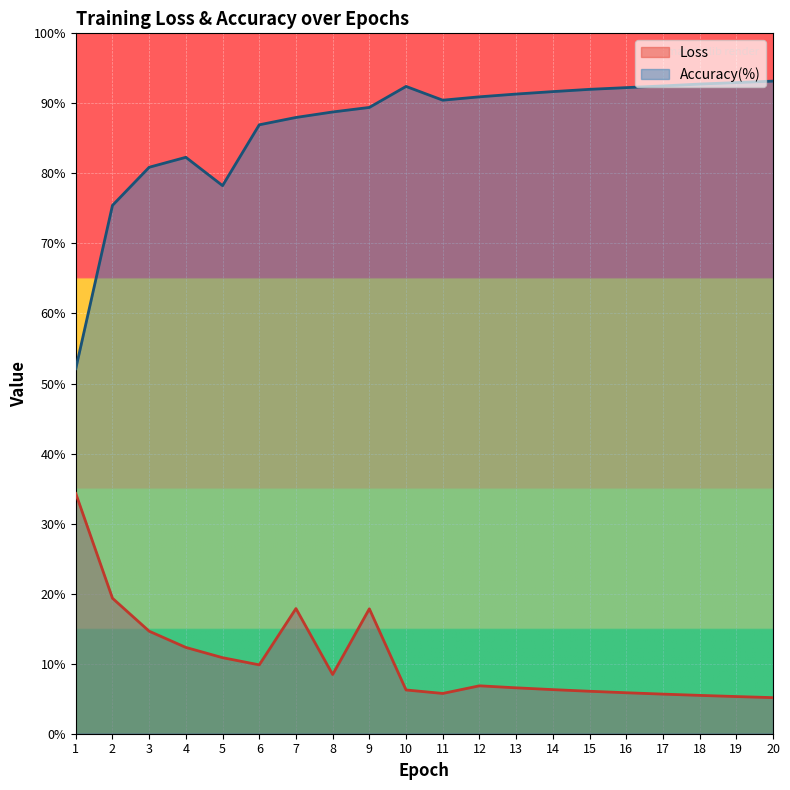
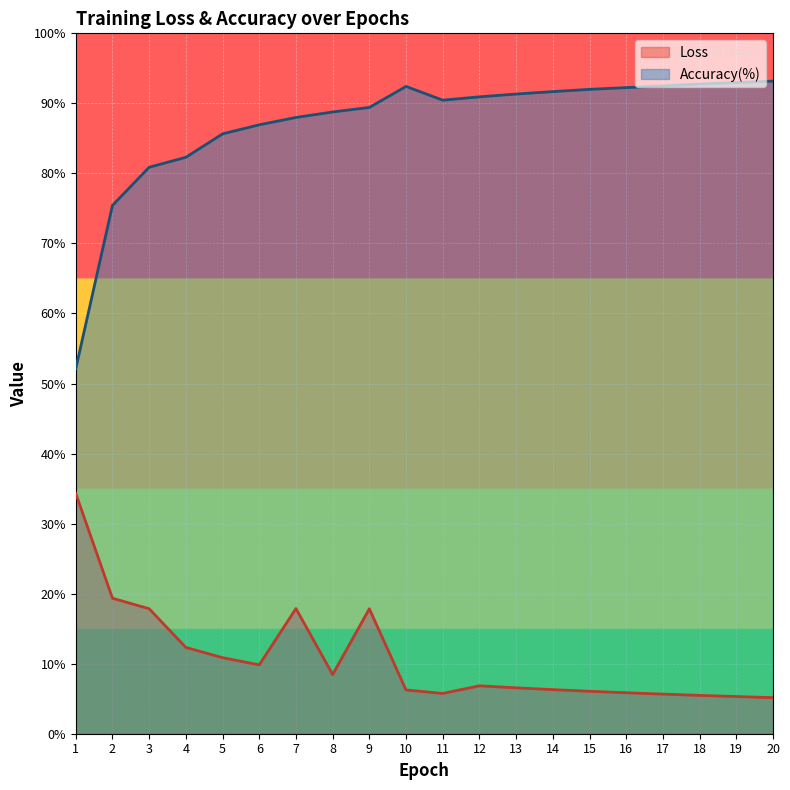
  {
    "Loss": {
      "1": "34%",
      "2": "19%",
-     "3": "15%",
+     "3": "18%",
      "4": "12%",
      "5": "11%",
      "6": "10%",
      "7": "18%",
      "8": "8%",
      "9": "18%",
      "10": "6%",
      "11": "6%",
      "12": "7%",
      "13": "7%",
      "14": "6%",
      "15": "6%",
      "16": "6%",
      "17": "6%",
      "18": "5%",
      "19": "5%",
      "20": "5%"
    },
    "Accuracy(%)": {
      "1": "52%",
      "2": "75%",
      "3": "81%",
      "4": "82%",
-     "5": "78%",
+     "5": "86%",
      "6": "87%",
      "7": "88%",
      "8": "89%",
      "9": "89%",
      "10": "92%",
      "11": "90%",
      "12": "91%",
      "13": "91%",
      "14": "92%",
      "15": "92%",
      "16": "92%",
      "20": "93%"
    }
  }
